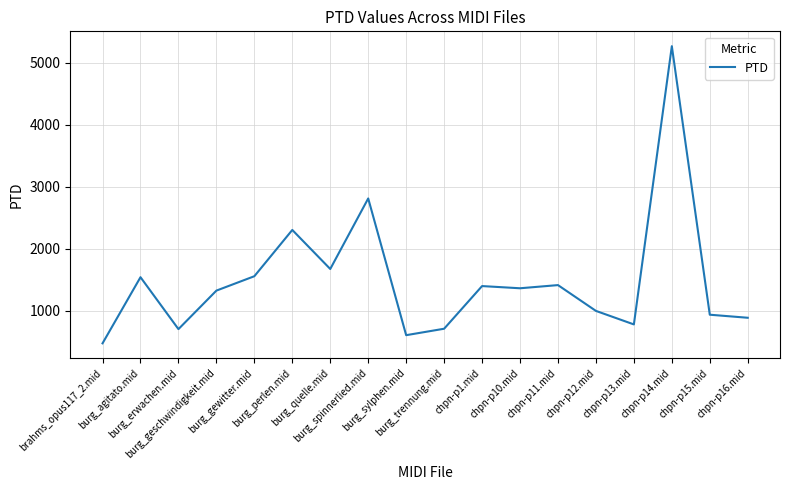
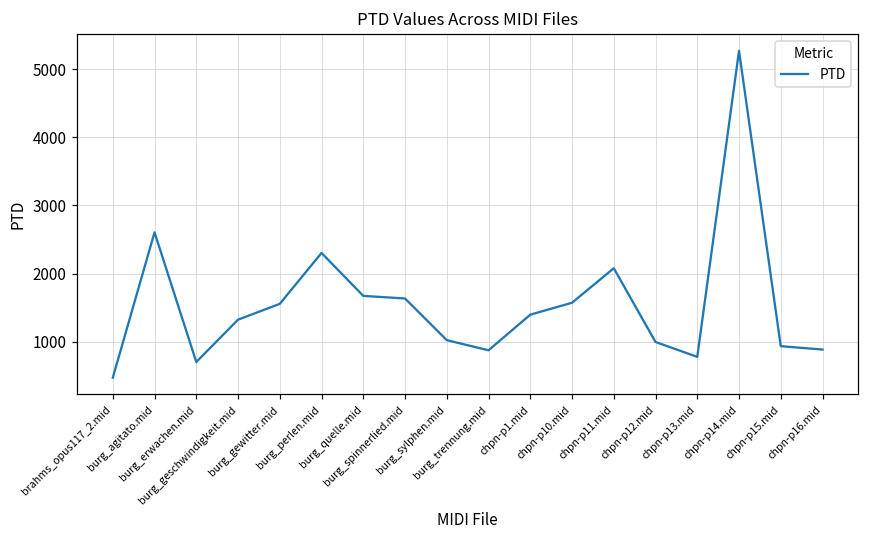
  {
    "brahms_opus117_2.mid": 500,
-   "burg_agitato.mid": 1500,
+   "burg_agitato.mid": 2600,
    "burg_erwachen.mid": 700,
    "burg_geschwindigkeit.mid": 1300,
    "burg_gewitter.mid": 1600,
    "burg_perlen.mid": 2300,
    "burg_quelle.mid": 1700,
-   "burg_spinnerlied.mid": 2800,
-   "burg_sylphen.mid": 600,
-   "burg_trennung.mid": 700,
+   "burg_spinnerlied.mid": 1600,
+   "burg_sylphen.mid": 1000,
+   "burg_trennung.mid": 900,
    "chpn-p1.mid": 1400,
-   "chpn-p10.mid": 1400,
-   "chpn-p11.mid": 1400,
+   "chpn-p10.mid": 1600,
+   "chpn-p11.mid": 2100,
    "chpn-p12.mid": 1000,
    "chpn-p13.mid": 800,
    "chpn-p14.mid": 5300,
    "chpn-p15.mid": 900,
    "chpn-p16.mid": 900
  }
